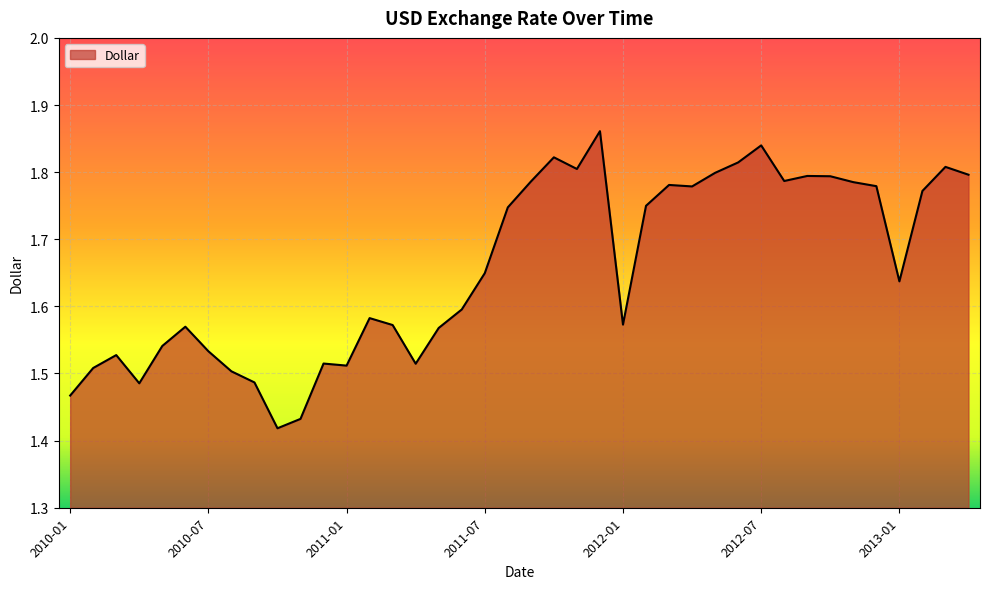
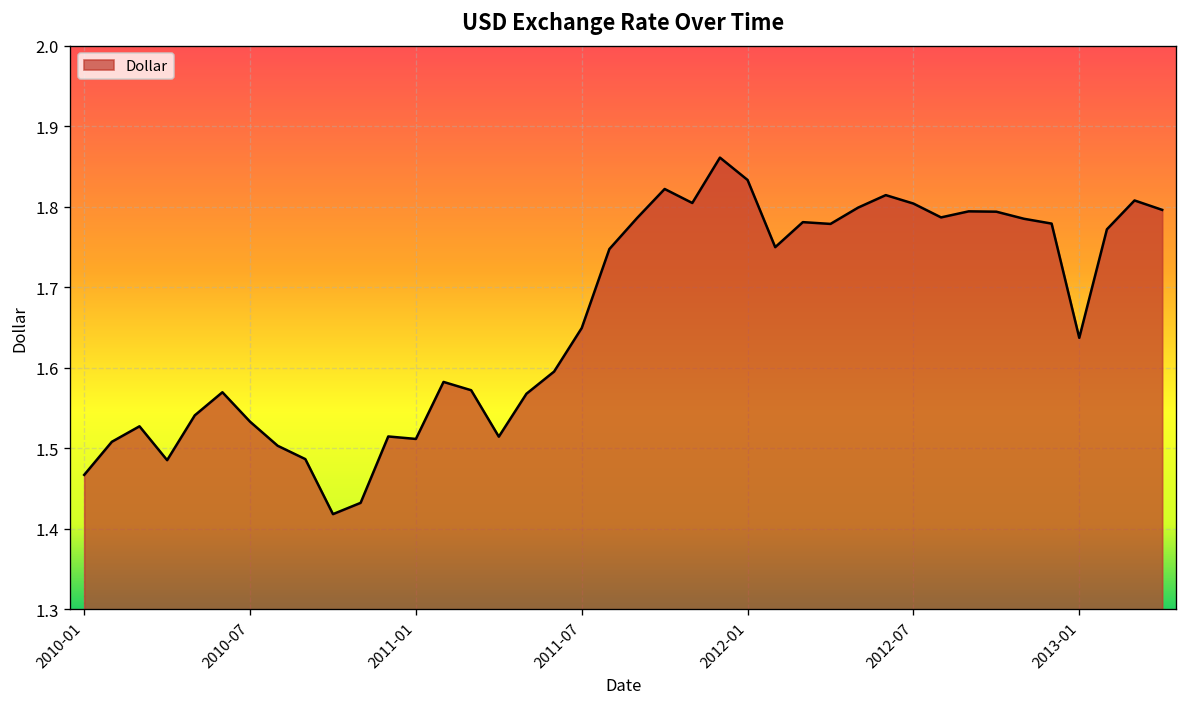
  {
    "2010-01": 1.47,
    "2010-07": 1.53,
    "2011-01": 1.51,
    "2011-07": 1.65,
-   "2012-01": 1.57,
-   "2012-07": 1.84,
+   "2012-01": 1.83,
+   "2012-07": 1.80,
    "2013-01": 1.64
  }
